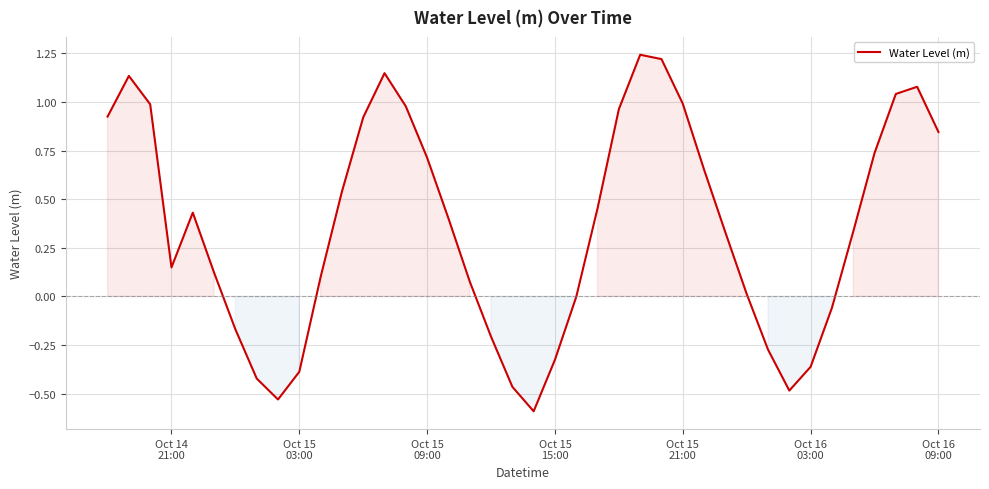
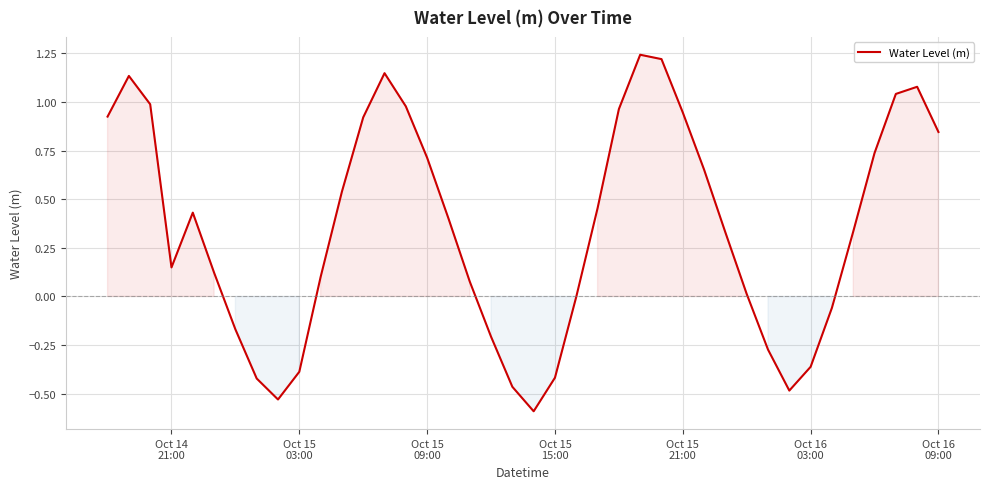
  {
    "Oct 14 21:00": 0.15,
    "Oct 15 03:00": -0.39,
    "Oct 15 09:00": 0.71,
-   "Oct 15 15:00": -0.33,
-   "Oct 15 21:00": 0.99,
+   "Oct 15 15:00": -0.42,
+   "Oct 15 21:00": 0.95,
    "Oct 16 03:00": -0.36,
    "Oct 16 09:00": 0.85
  }
